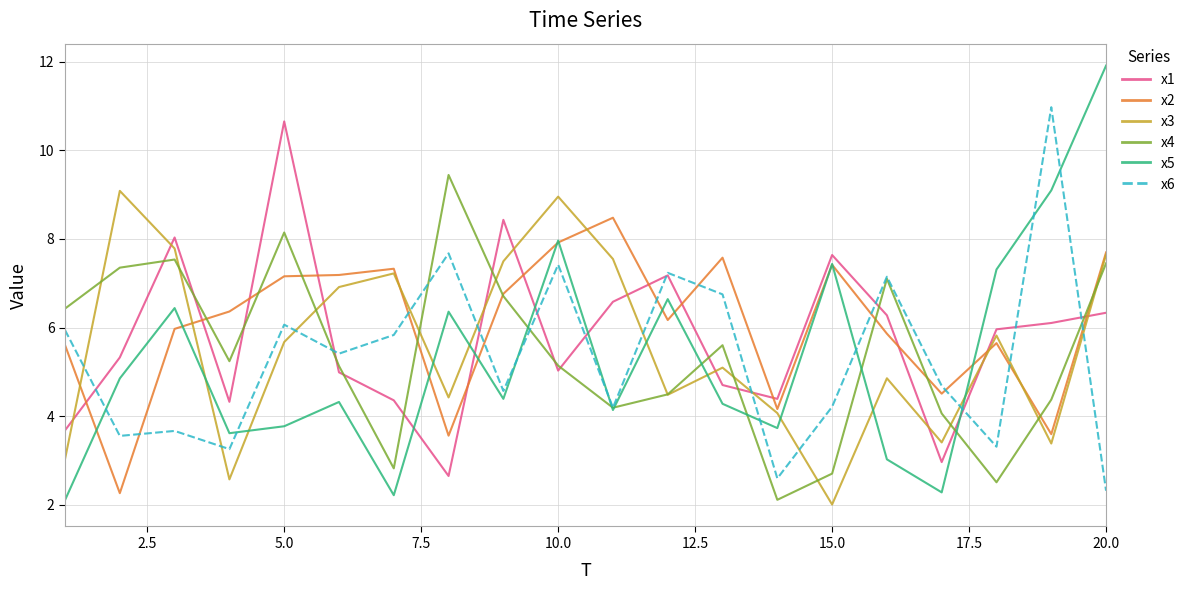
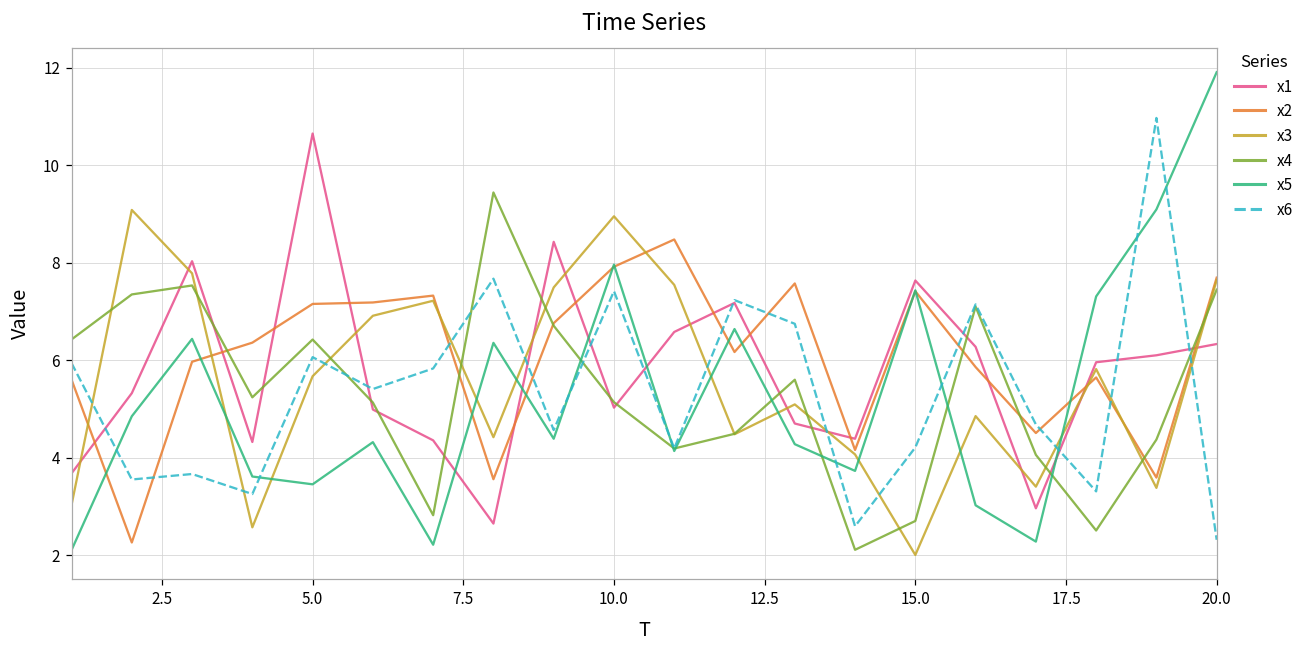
  {
    "x1": {
      "5.0": 10.7,
      "10.0": 5.0,
      "15.0": 7.6,
      "20.0": 6.3
    },
    "x4": {
-     "5.0": 8.1,
+     "5.0": 6.4,
      "10.0": 5.1,
      "15.0": 2.7,
      "20.0": 7.5
    },
    "x5": {
-     "5.0": 3.8,
+     "5.0": 3.5,
      "20.0": 11.9
    },
    "x6": {
      "5.0": 6.1,
      "10.0": 7.4,
      "15.0": 4.2,
      "20.0": 2.3
    }
  }
